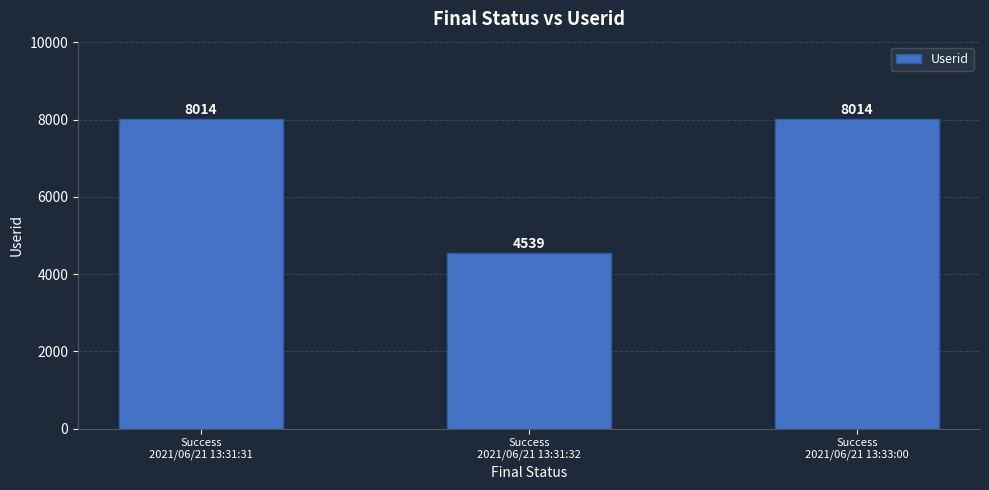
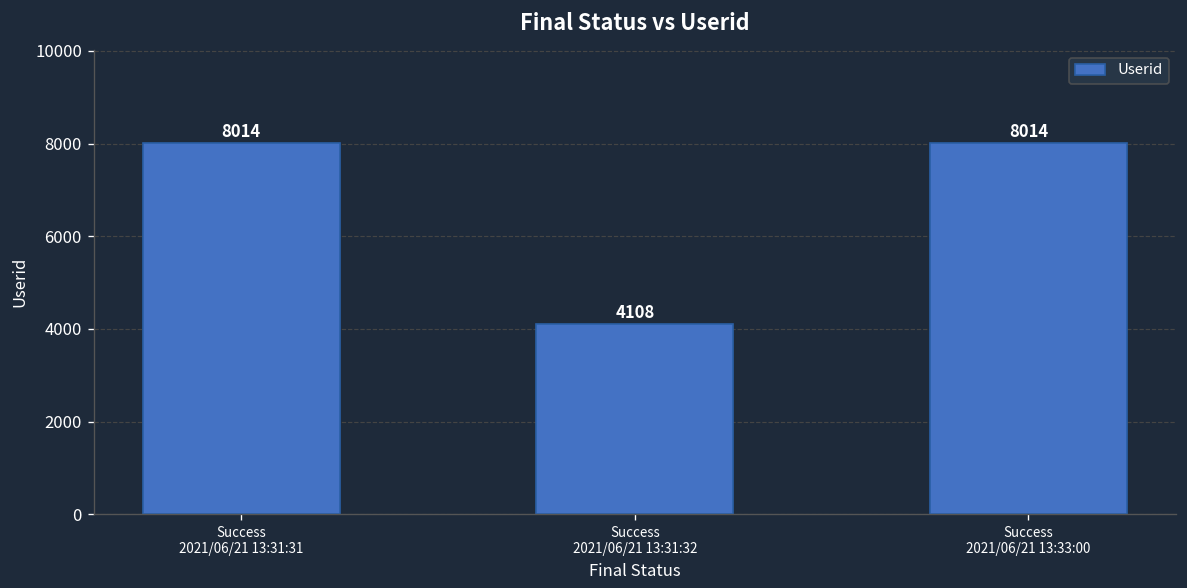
  {
    "Success 2021/06/21 13:31:31": 8014,
-   "Success 2021/06/21 13:31:32": 4539,
+   "Success 2021/06/21 13:31:32": 4108,
    "Success 2021/06/21 13:33:00": 8014
  }
